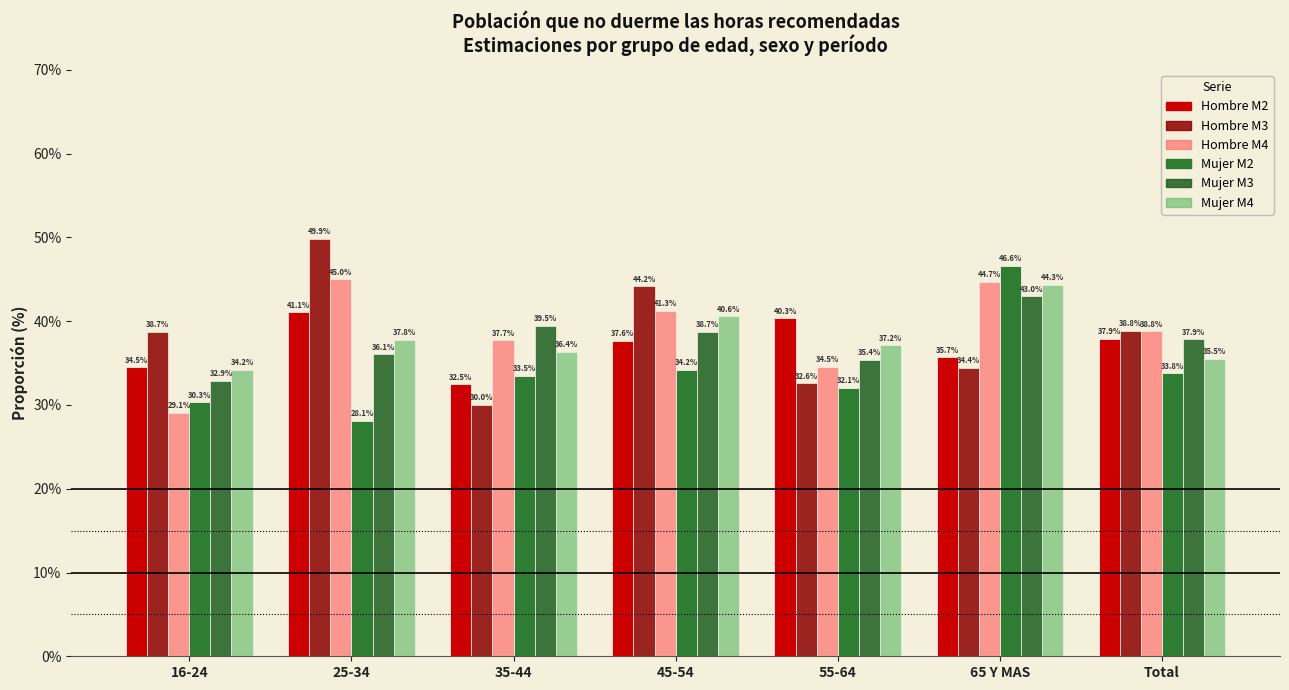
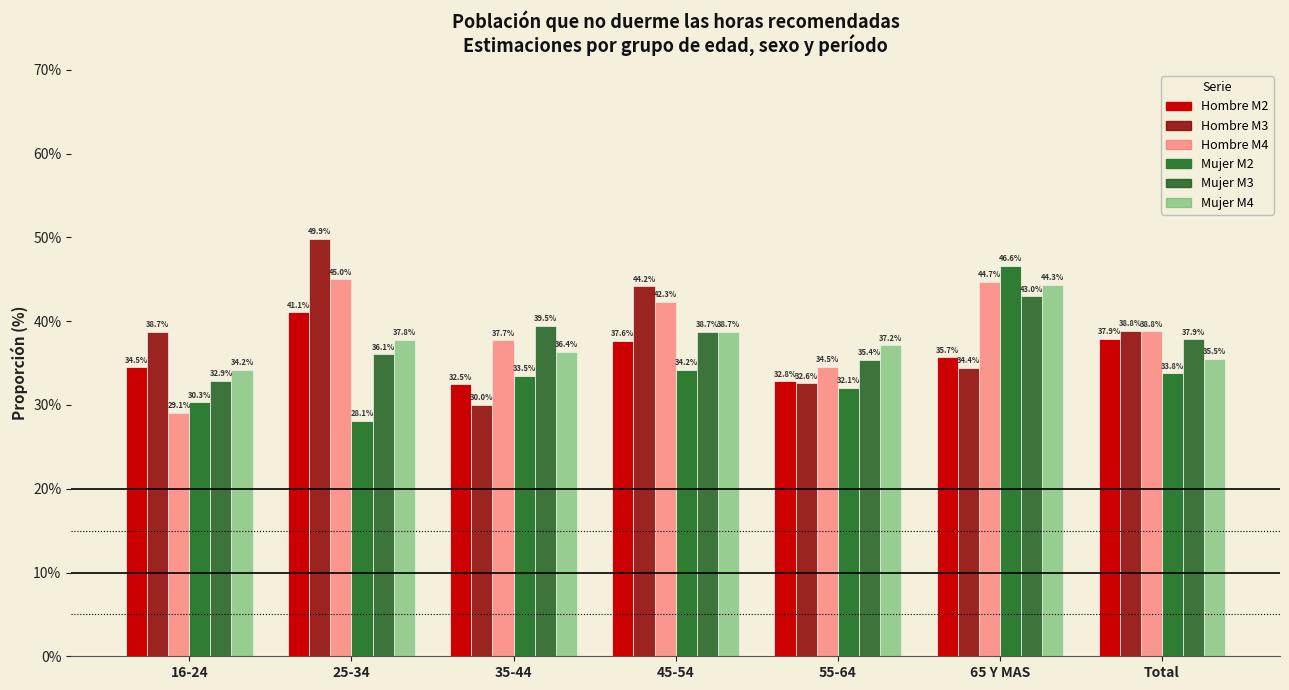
  {
    "Hombre M2": {
      "16-24": "34.5%",
      "25-34": "41.1%",
      "35-44": "32.5%",
      "45-54": "37.6%",
-     "55-64": "40.3%",
+     "55-64": "32.8%",
      "65 Y MAS": "35.7%",
      "Total": "37.9%"
    },
    "Hombre M3": {
      "16-24": "38.7%",
      "25-34": "49.9%",
      "35-44": "30.0%",
      "45-54": "44.2%",
      "55-64": "32.6%",
      "65 Y MAS": "34.4%",
      "Total": "38.8%"
    },
    "Hombre M4": {
      "16-24": "29.1%",
      "25-34": "45.0%",
      "35-44": "37.7%",
-     "45-54": "41.3%",
+     "45-54": "42.3%",
      "55-64": "34.5%",
      "65 Y MAS": "44.7%",
      "Total": "38.8%"
    },
    "Mujer M4": {
      "16-24": "34.2%",
      "25-34": "37.8%",
      "35-44": "36.4%",
-     "45-54": "40.6%",
+     "45-54": "38.7%",
      "55-64": "37.2%",
      "65 Y MAS": "44.3%",
      "Total": "35.5%"
    }
  }
